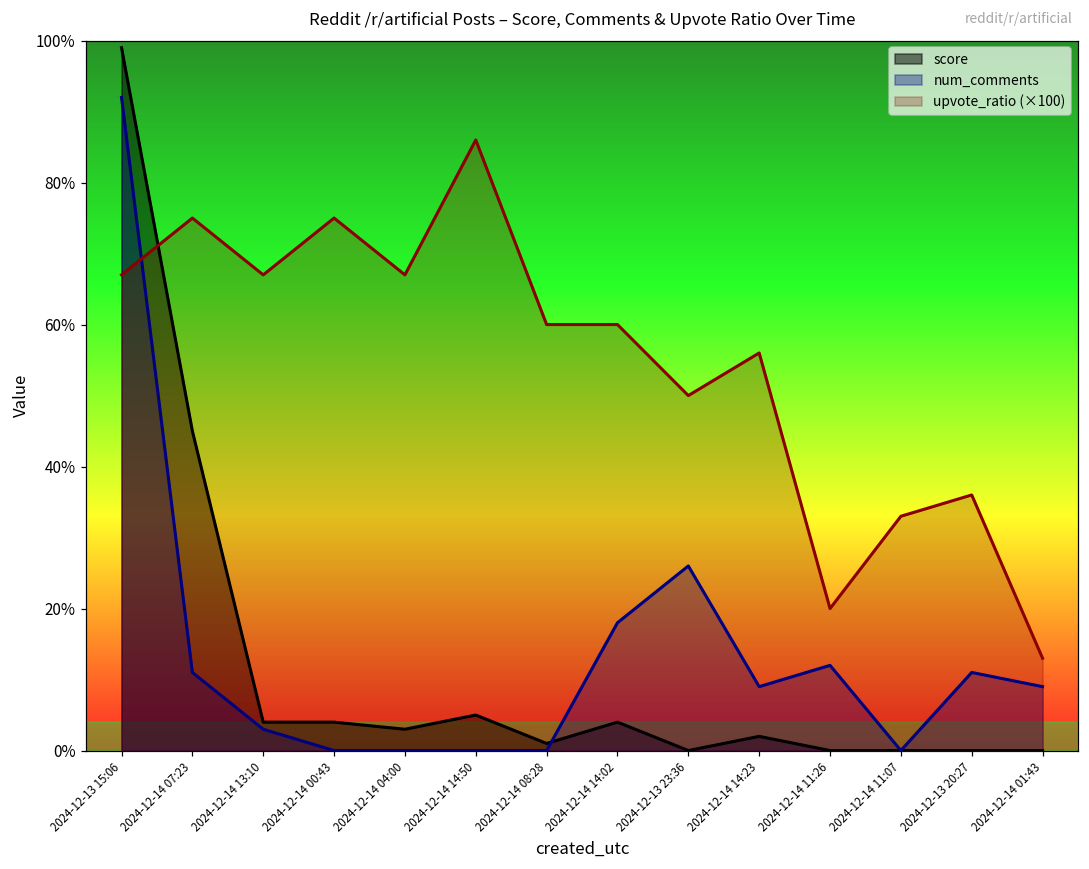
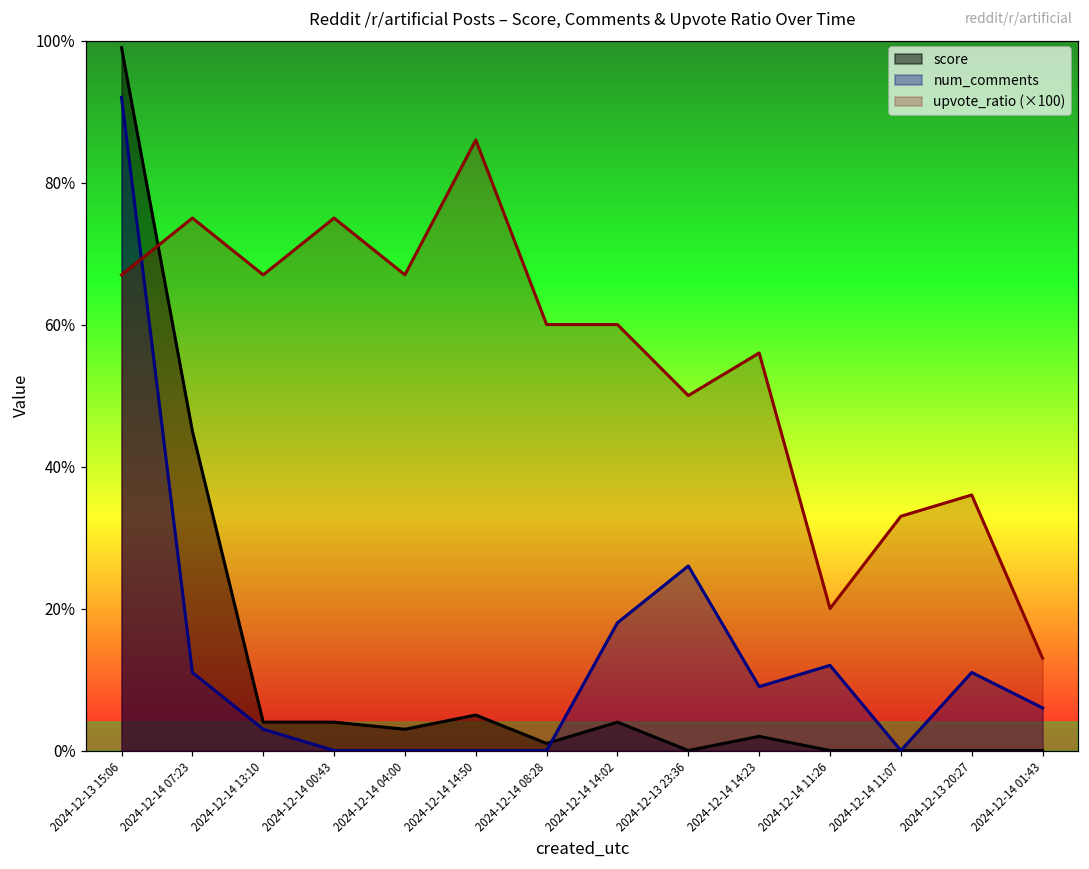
  {
    "num_comments": {
      "2024-12-13 15:06": "92%",
      "2024-12-14 07:23": "11%",
      "2024-12-14 14:02": "18%",
      "2024-12-13 23:36": "26%",
      "2024-12-14 14:23": "9%",
      "2024-12-14 11:26": "12%",
      "2024-12-13 20:27": "11%",
-     "2024-12-14 01:43": "9%"
+     "2024-12-14 01:43": "6%"
    }
  }
